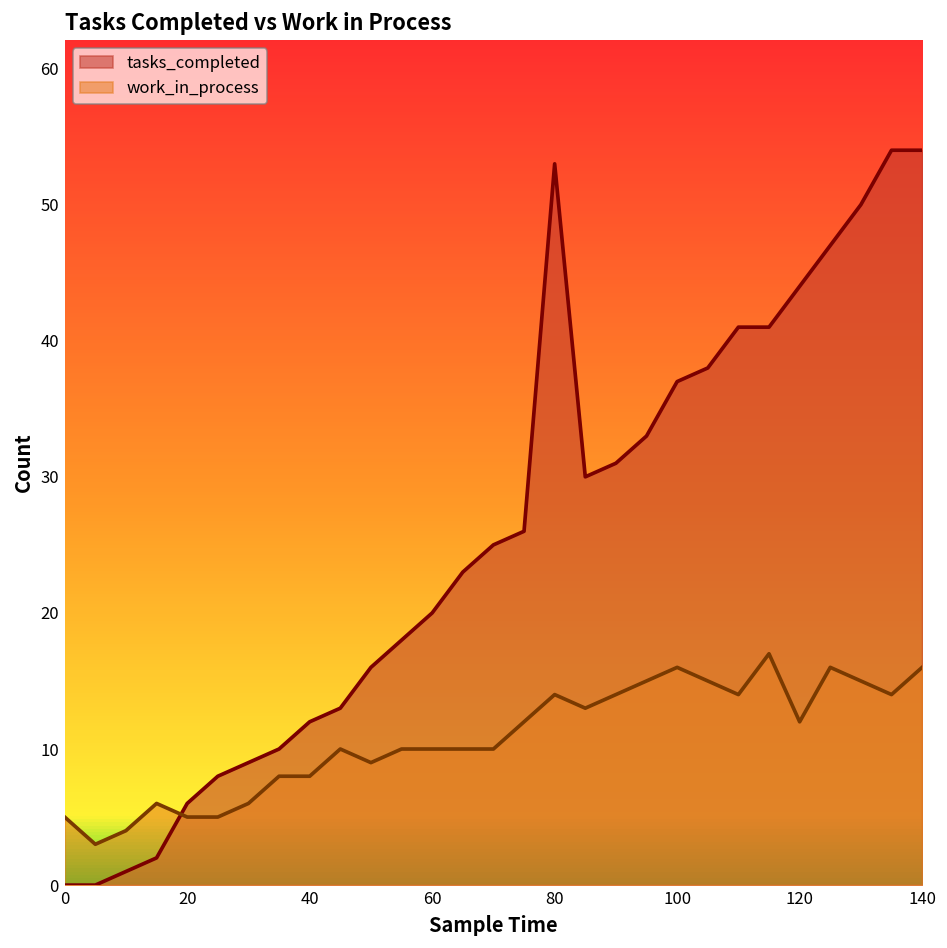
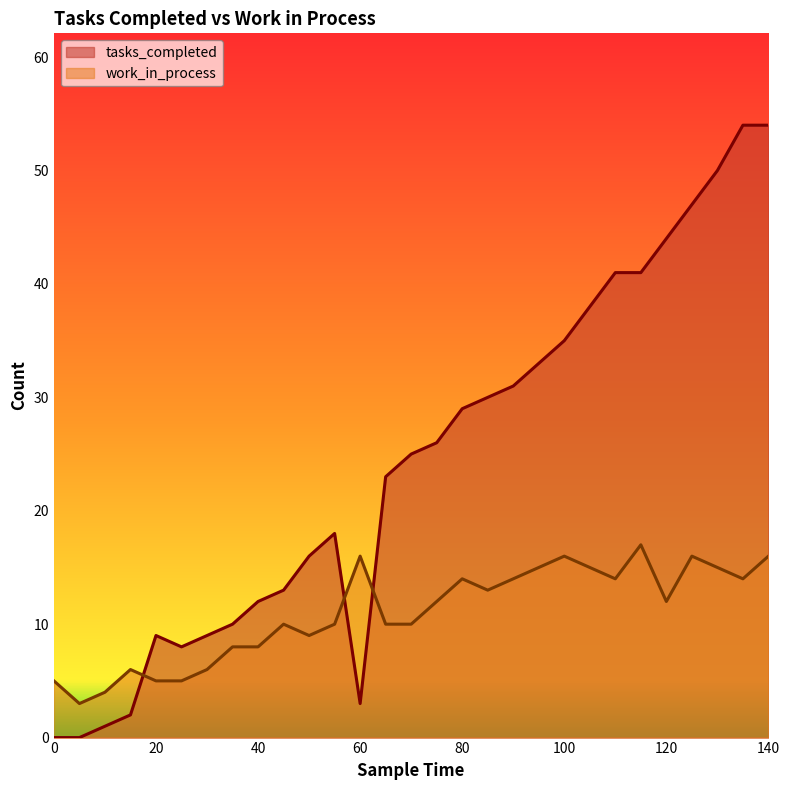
  {
    "tasks_completed": {
      "0": 0,
-     "20": 6,
+     "20": 9,
      "40": 12,
-     "60": 20,
-     "80": 53,
-     "100": 37,
+     "60": 3,
+     "80": 29,
+     "100": 35,
      "120": 44,
      "140": 54
    },
    "work_in_process": {
      "0": 5,
      "20": 5,
      "40": 8,
-     "60": 10,
+     "60": 16,
      "80": 14,
      "100": 16,
      "120": 12,
      "140": 16
    }
  }
